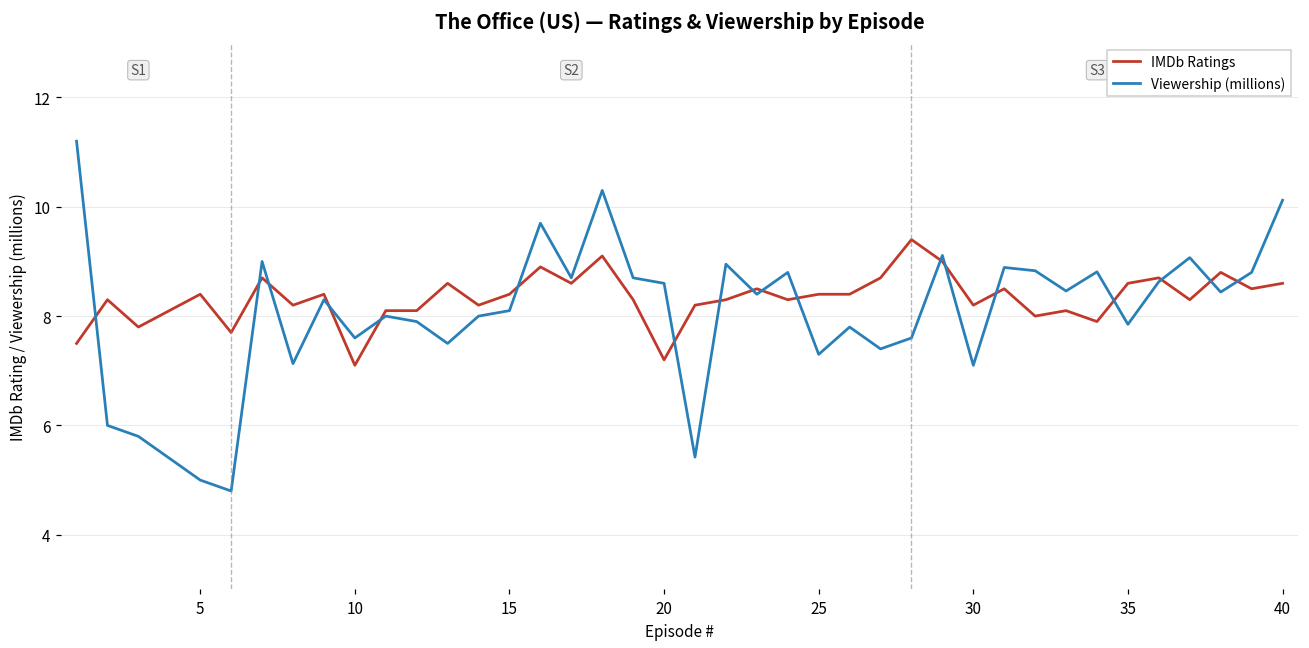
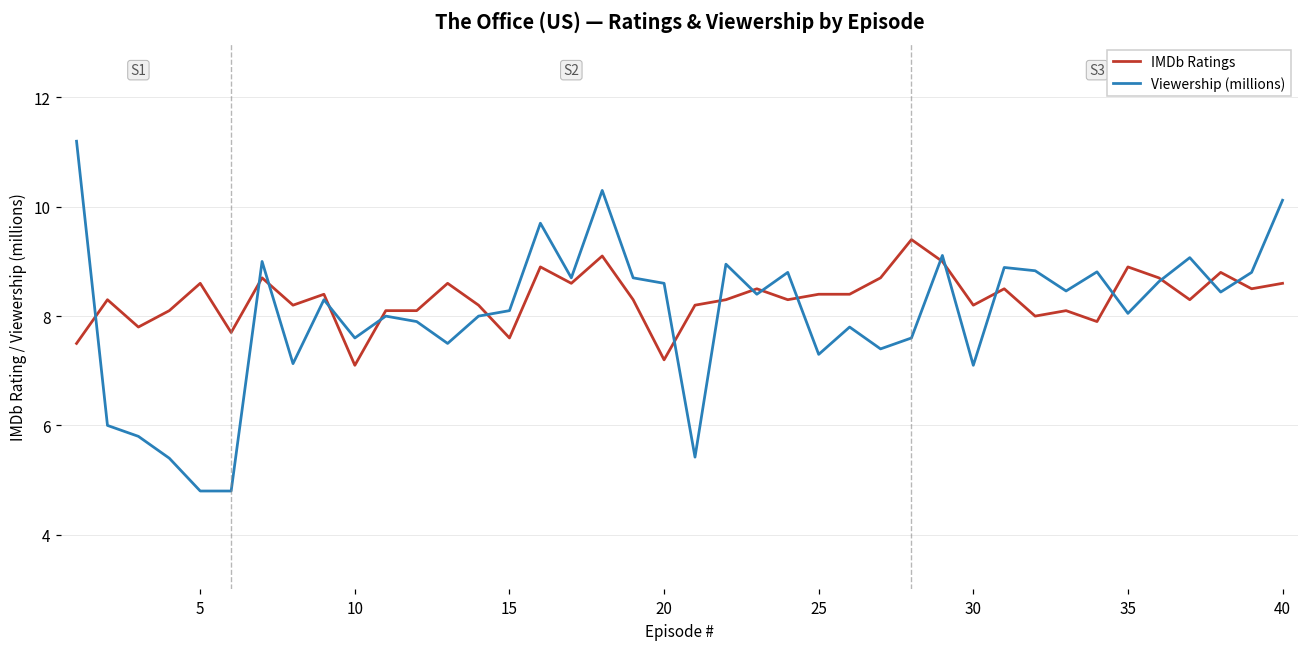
  {
    "IMDb Ratings": {
-     "5": 8.4,
+     "5": 8.6,
      "10": 7.1,
-     "15": 8.4,
+     "15": 7.6,
      "20": 7.2,
      "25": 8.4,
      "30": 8.2,
-     "35": 8.6,
+     "35": 8.9,
      "40": 8.6
    },
    "Viewership (millions)": {
-     "5": 5.0,
+     "5": 4.8,
      "10": 7.6,
      "15": 8.1,
      "20": 8.6,
      "25": 7.3,
      "30": 7.1,
-     "35": 7.9,
+     "35": 8.1,
      "40": 10.1
    }
  }
